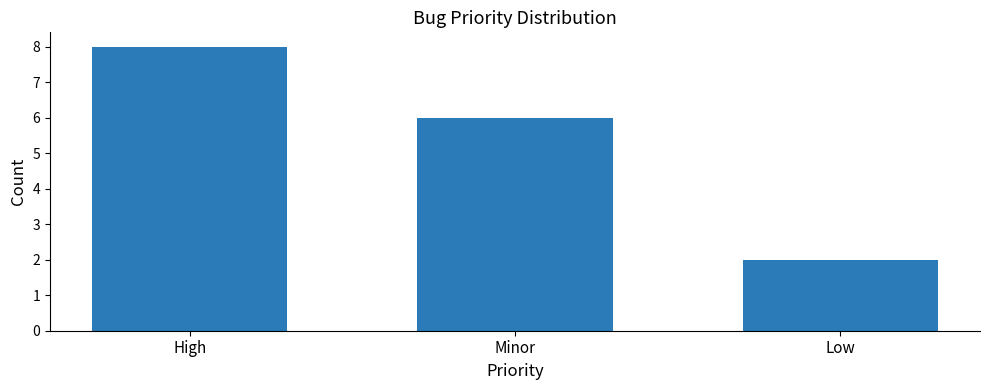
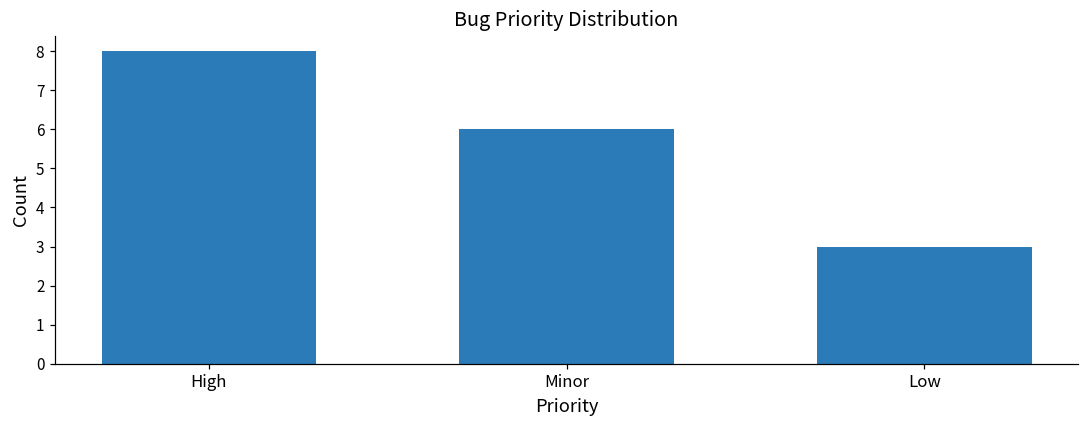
  {
    "High": 8,
    "Minor": 6,
-   "Low": 2
+   "Low": 3
  }
